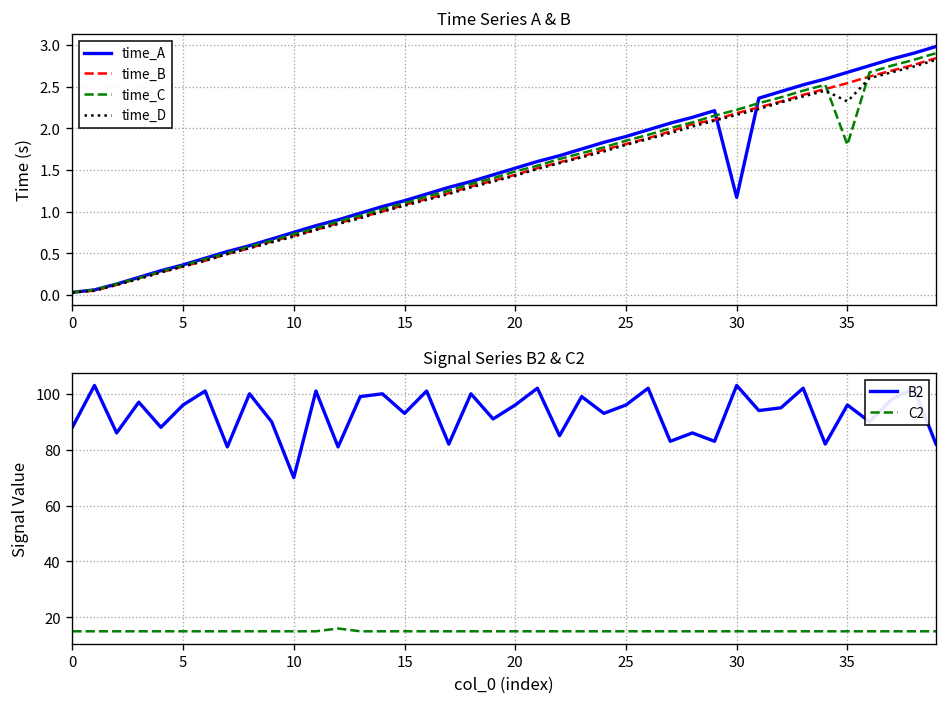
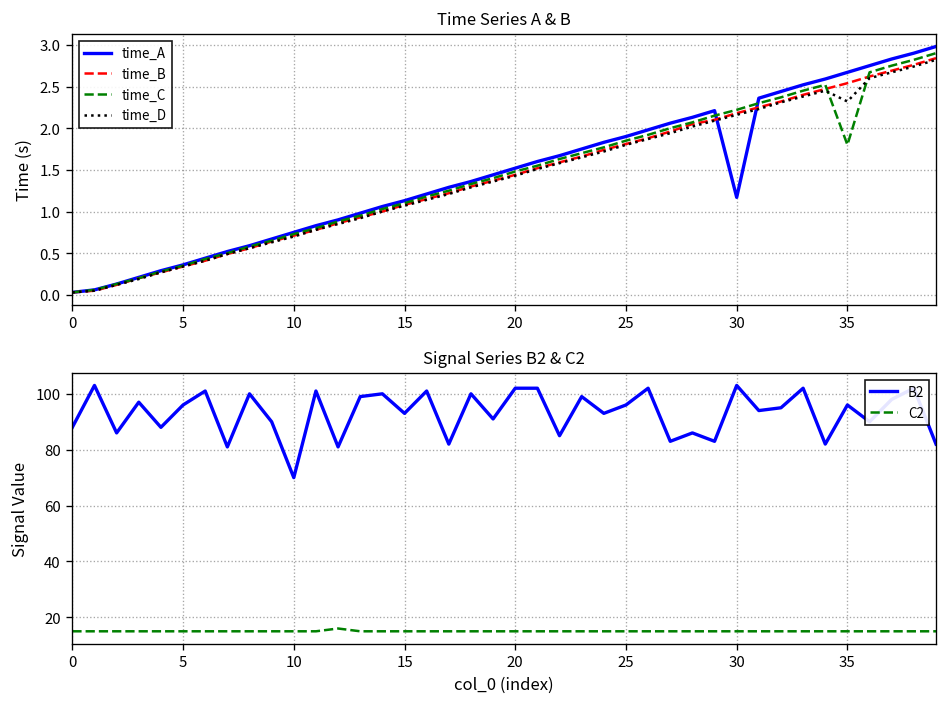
  {
    "Time Series A & B": {
      "time_A": {
        "20": 1.5,
        "25": 1.9,
        "30": 1.2,
        "35": 2.7
      },
      "time_B": {
        "35": 2.5
      },
      "time_C": {
        "20": 1.5,
        "25": 1.9,
        "30": 2.2,
        "35": 1.8
      },
      "time_D": {
        "35": 2.3
      }
    },
    "Signal Series B2 & C2": {
      "B2": {
        "0": 88,
        "5": 96,
        "10": 70,
        "15": 93,
-       "20": 96,
+       "20": 102,
        "25": 96,
        "30": 103,
        "35": 96
      },
      "C2": {
        "0": 15,
        "5": 15,
        "10": 15,
        "15": 15,
        "20": 15,
        "25": 15,
        "30": 15,
        "35": 15
      }
    }
  }
